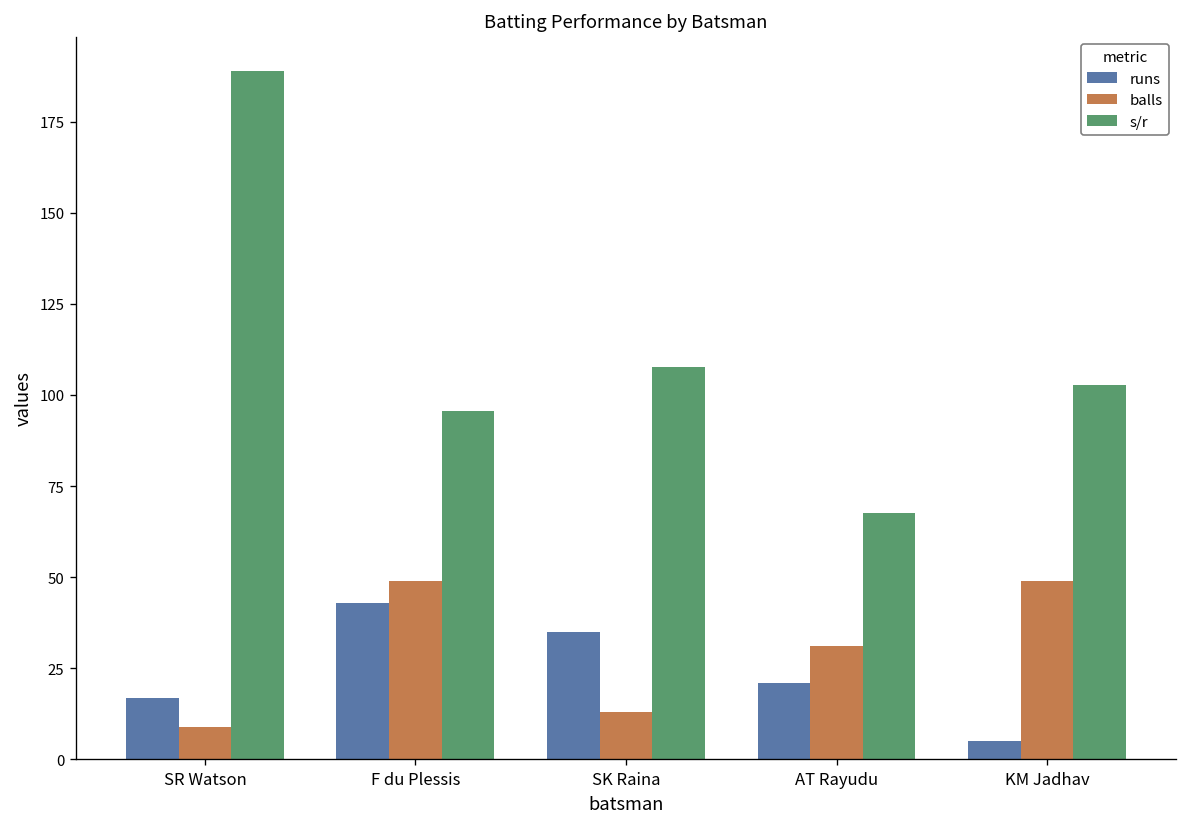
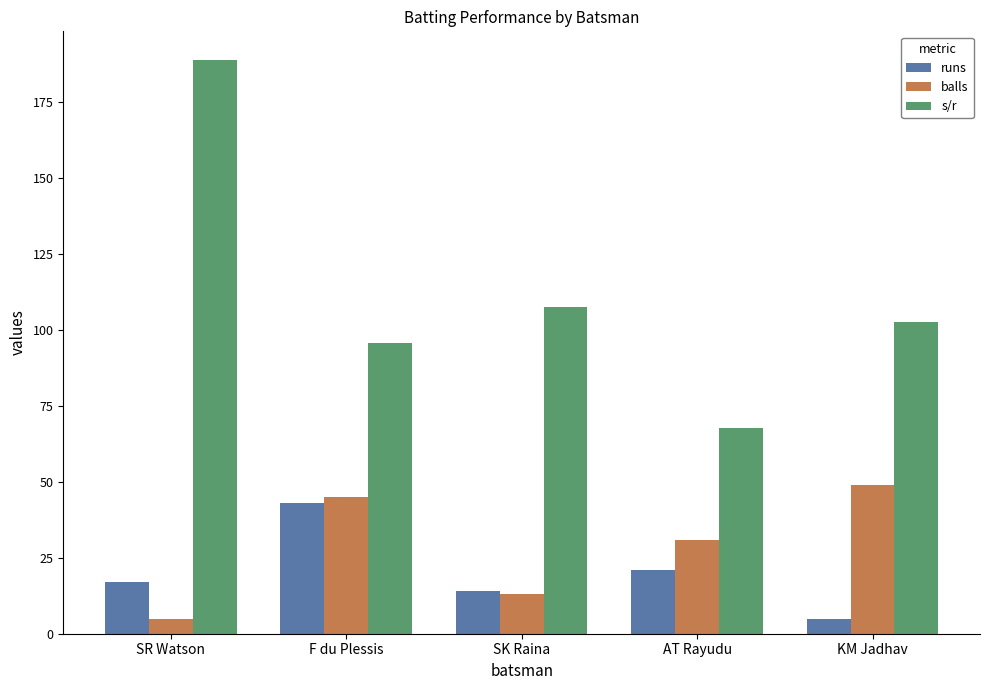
  {
    "runs": {
      "SR Watson": 17,
      "F du Plessis": 43,
-     "SK Raina": 35,
+     "SK Raina": 14,
      "AT Rayudu": 21,
      "KM Jadhav": 5
    },
    "balls": {
-     "SR Watson": 9,
-     "F du Plessis": 49,
+     "SR Watson": 5,
+     "F du Plessis": 45,
      "SK Raina": 13,
      "AT Rayudu": 31,
      "KM Jadhav": 49
    },
    "s/r": {
      "SR Watson": 189,
      "F du Plessis": 96,
      "SK Raina": 108,
      "AT Rayudu": 68,
      "KM Jadhav": 103
    }
  }
